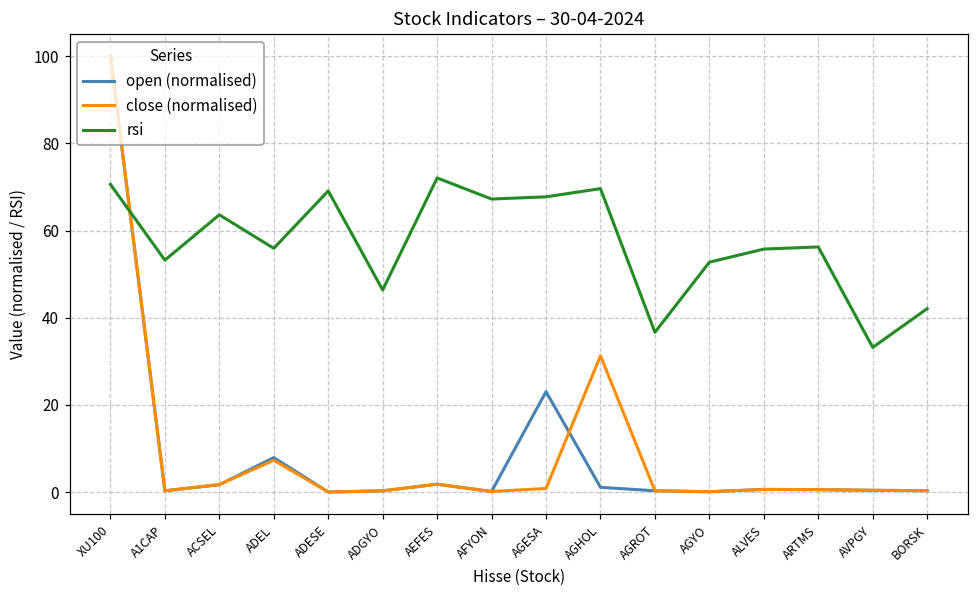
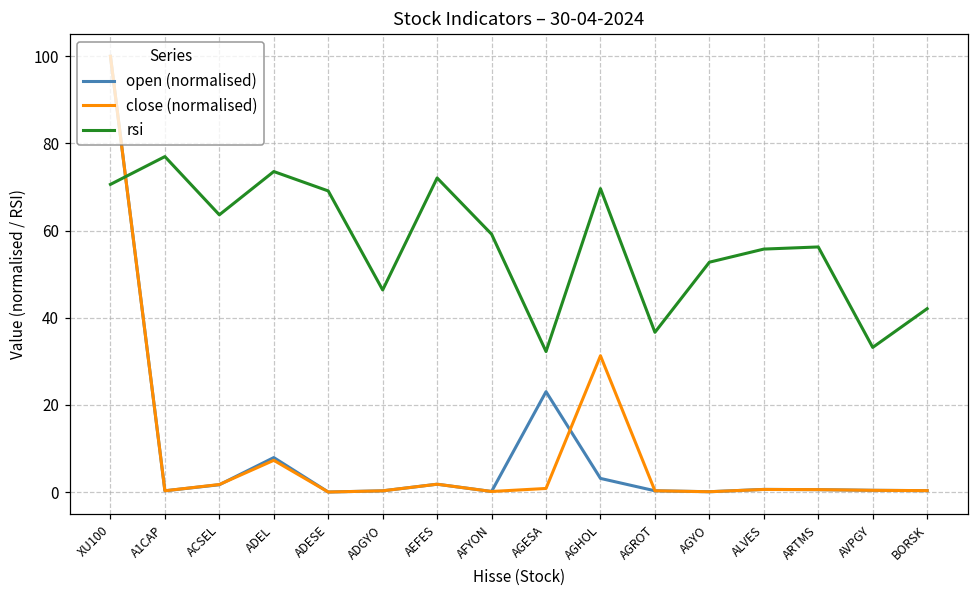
  {
    "open (normalised)": {
      "AGESA": 23,
-     "AGHOL": 1
+     "AGHOL": 3
    },
    "close (normalised)": {
      "AGESA": 1,
      "AGHOL": 31
    },
    "rsi": {
      "XU100": 71,
-     "A1CAP": 53,
+     "A1CAP": 77,
      "ACSEL": 64,
-     "ADEL": 56,
+     "ADEL": 74,
      "ADESE": 69,
      "ADGYO": 46,
      "AEFES": 72,
-     "AFYON": 67,
-     "AGESA": 68,
+     "AFYON": 59,
+     "AGESA": 32,
      "AGHOL": 70,
      "AGROT": 37,
      "AGYO": 53,
      "ALVES": 56,
      "ARTMS": 56,
      "AVPGY": 33,
      "BORSK": 42
    }
  }
